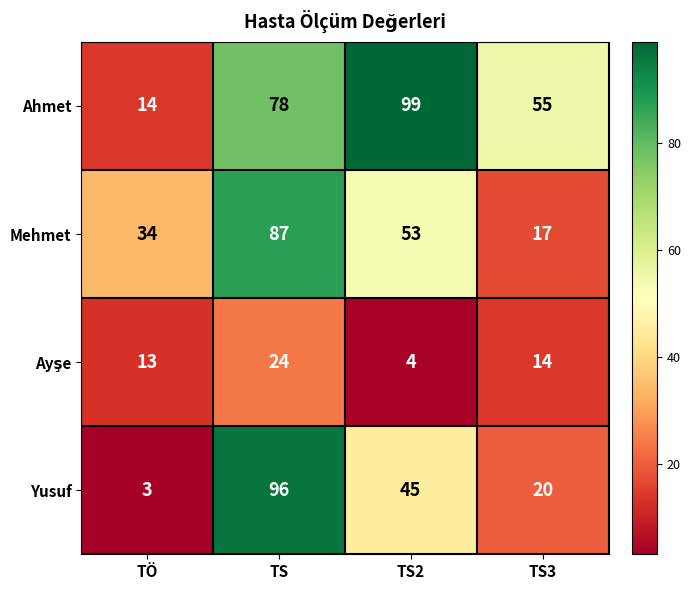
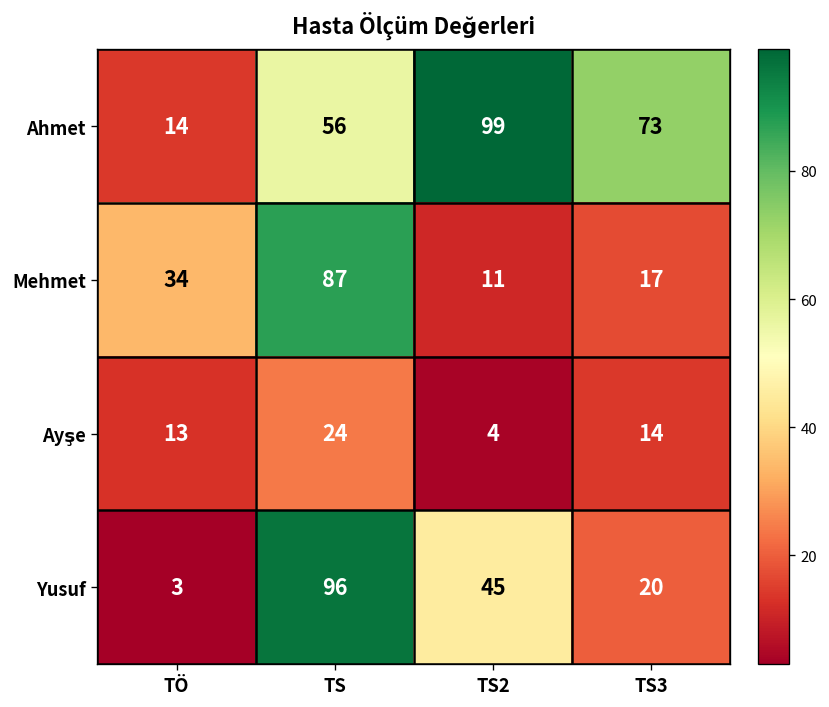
  {
    "Ahmet": {
      "TÖ": 14,
-     "TS": 78,
+     "TS": 56,
      "TS2": 99,
-     "TS3": 55
+     "TS3": 73
    },
    "Mehmet": {
      "TÖ": 34,
      "TS": 87,
-     "TS2": 53,
+     "TS2": 11,
      "TS3": 17
    },
    "Ayşe": {
      "TÖ": 13,
      "TS": 24,
      "TS2": 4,
      "TS3": 14
    },
    "Yusuf": {
      "TÖ": 3,
      "TS": 96,
      "TS2": 45,
      "TS3": 20
    }
  }
